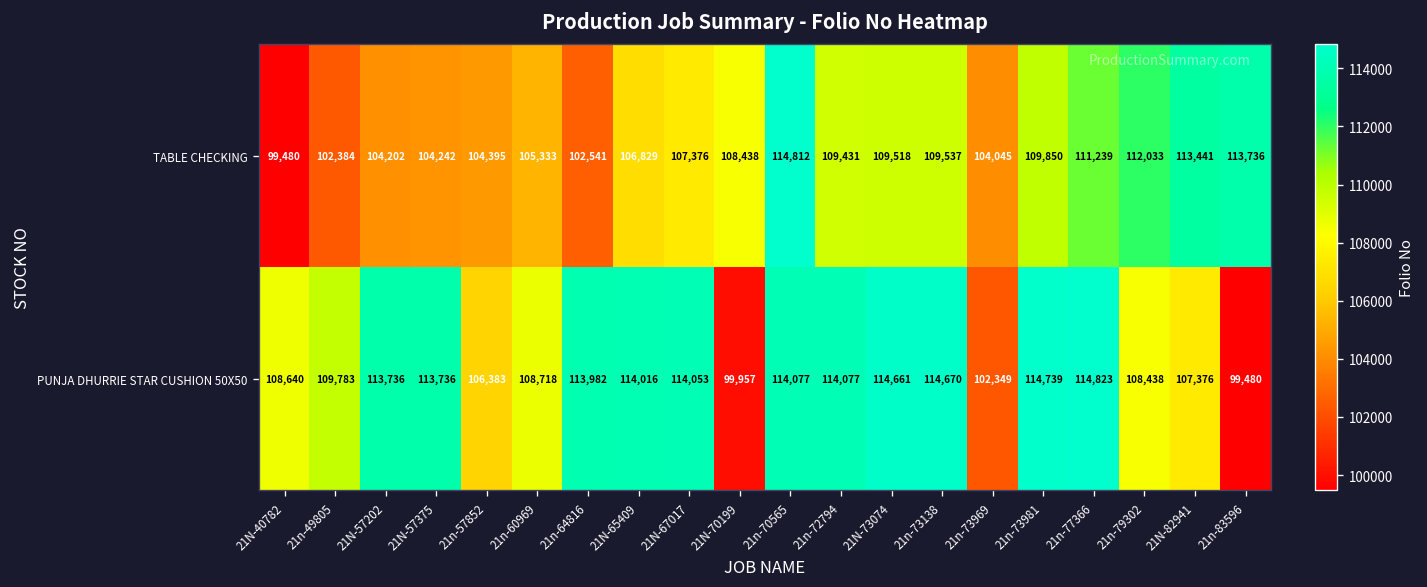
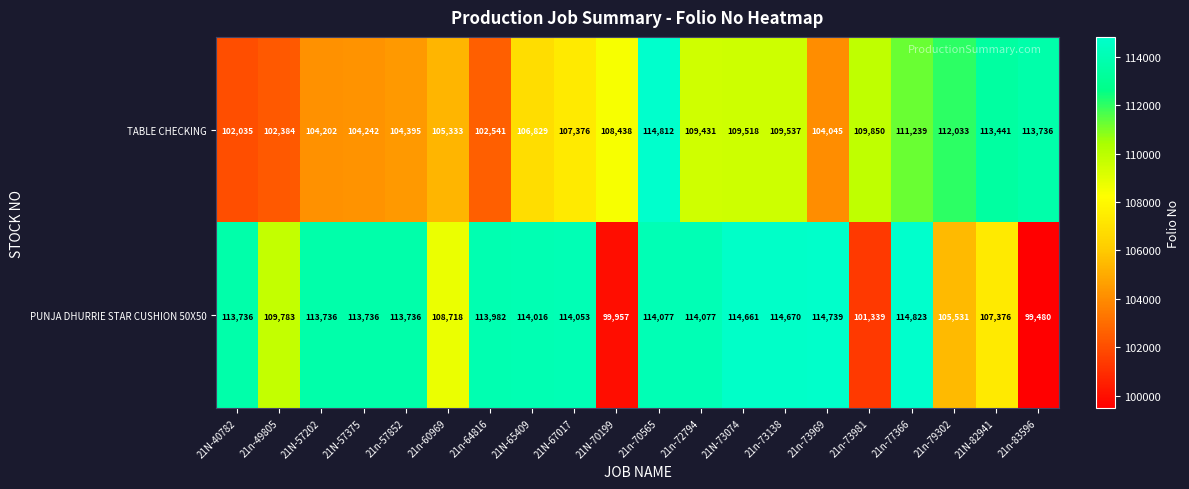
  {
    "TABLE CHECKING": {
-     "21N-40782": "99,480",
+     "21N-40782": "102,035",
      "21n-49805": "102,384",
      "21N-57202": "104,202",
      "21N-57375": "104,242",
      "21n-57852": "104,395",
      "21n-60969": "105,333",
      "21n-64816": "102,541",
      "21N-65409": "106,829",
      "21N-67017": "107,376",
      "21N-70199": "108,438",
      "21n-70565": "114,812",
      "21n-72794": "109,431",
      "21N-73074": "109,518",
      "21n-73138": "109,537",
      "21n-73969": "104,045",
      "21n-73981": "109,850",
      "21n-77366": "111,239",
      "21n-79302": "112,033",
      "21n-83596": "113,736"
    },
    "PUNJA DHURRIE STAR CUSHION 50X50": {
-     "21N-40782": "108,640",
+     "21N-40782": "113,736",
      "21n-49805": "109,783",
      "21N-57202": "113,736",
      "21N-57375": "113,736",
-     "21n-57852": "106,383",
+     "21n-57852": "113,736",
      "21n-60969": "108,718",
      "21n-64816": "113,982",
      "21N-65409": "114,016",
      "21N-67017": "114,053",
      "21N-70199": "99,957",
      "21n-70565": "114,077",
      "21n-72794": "114,077",
      "21N-73074": "114,661",
      "21n-73138": "114,670",
-     "21n-73969": "102,349",
-     "21n-73981": "114,739",
+     "21n-73969": "114,739",
+     "21n-73981": "101,339",
      "21n-77366": "114,823",
-     "21n-79302": "108,438",
+     "21n-79302": "105,531",
      "21N-82941": "107,376",
      "21n-83596": "99,480"
    }
  }
